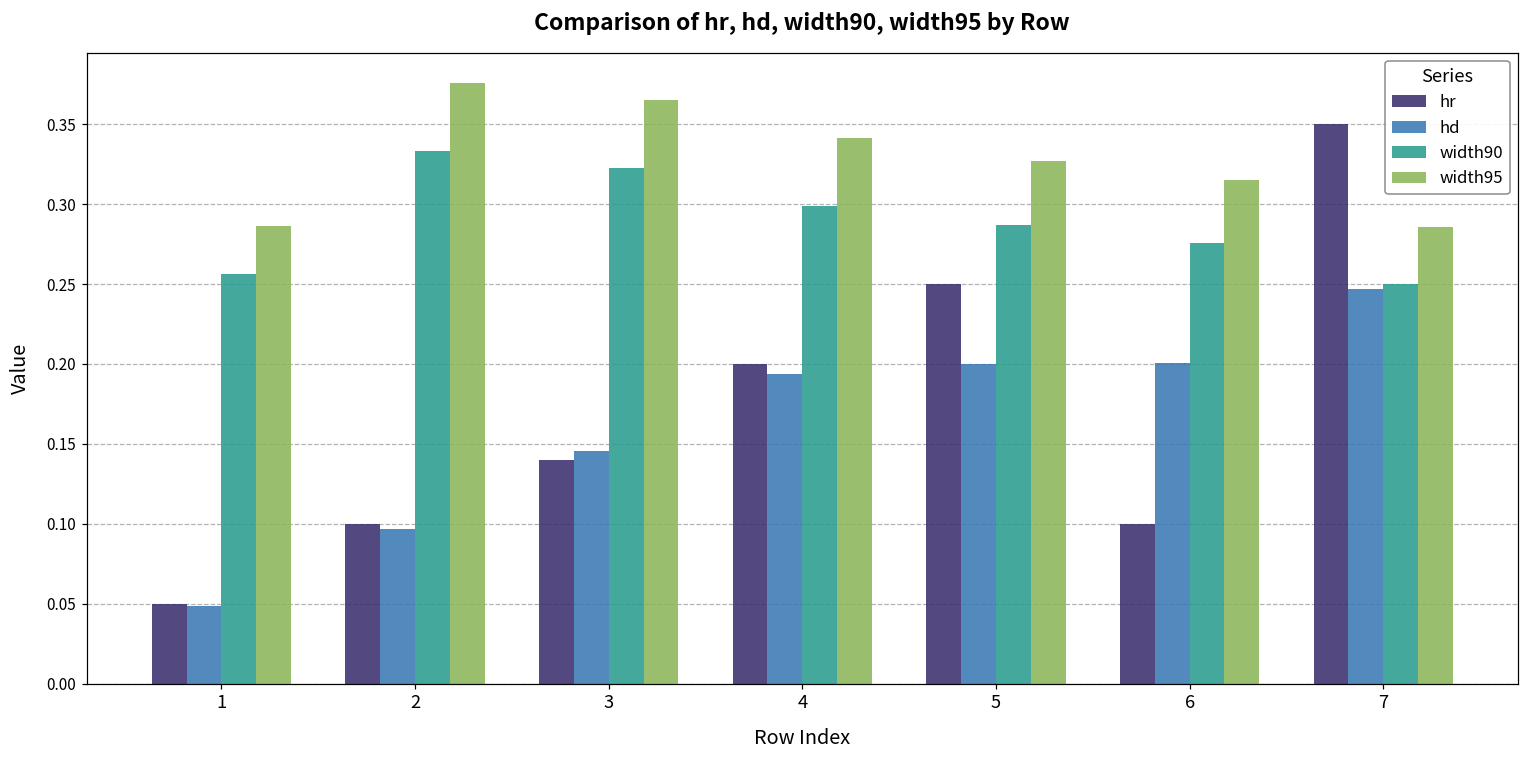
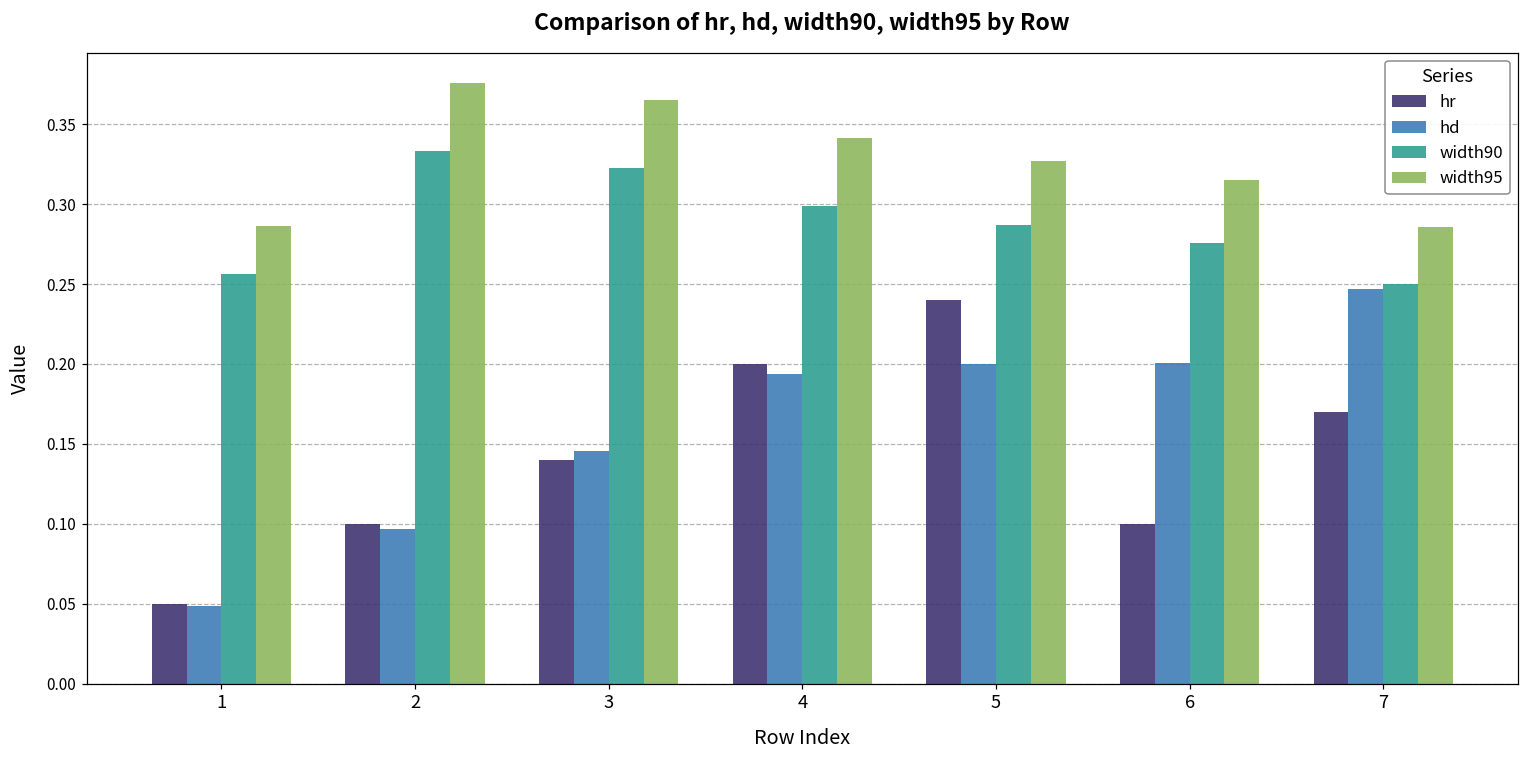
  {
    "hr": {
      "1": 0.05,
      "2": 0.10,
      "3": 0.14,
      "4": 0.20,
-     "5": 0.25,
+     "5": 0.24,
      "6": 0.10,
-     "7": 0.35
+     "7": 0.17
    },
    "width95": {
      "1": 0.286,
      "2": 0.376,
      "3": 0.365,
      "4": 0.34,
      "5": 0.327,
      "6": 0.315,
      "7": 0.286
    }
  }
